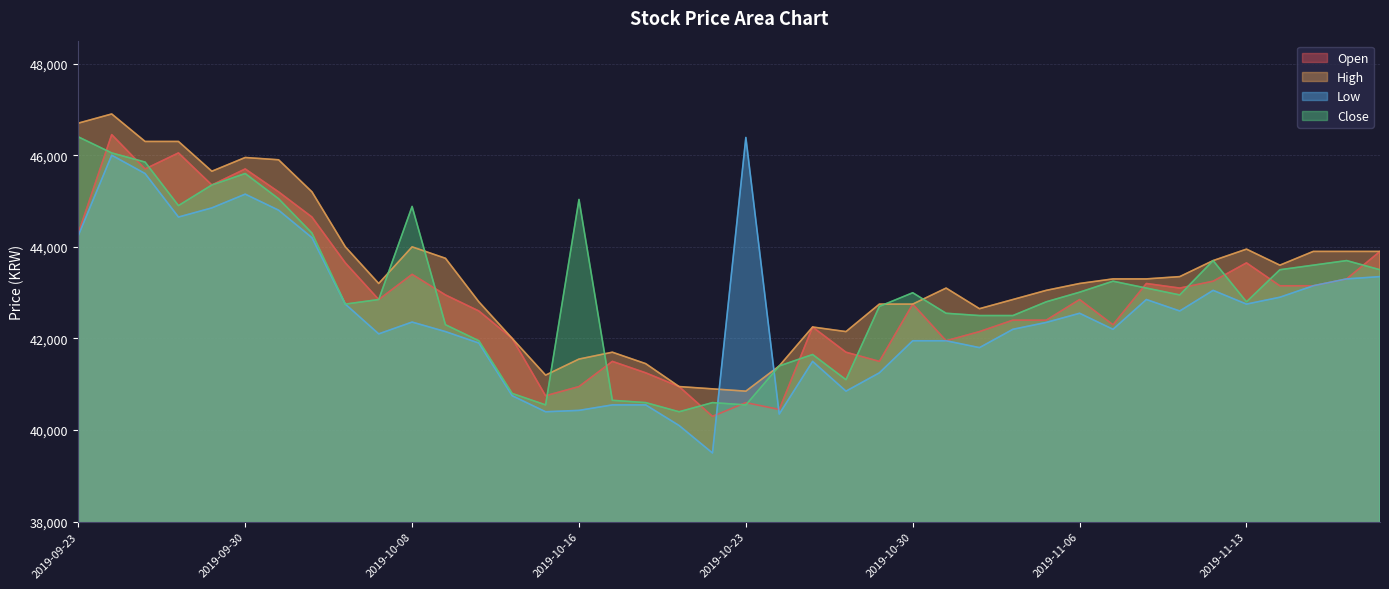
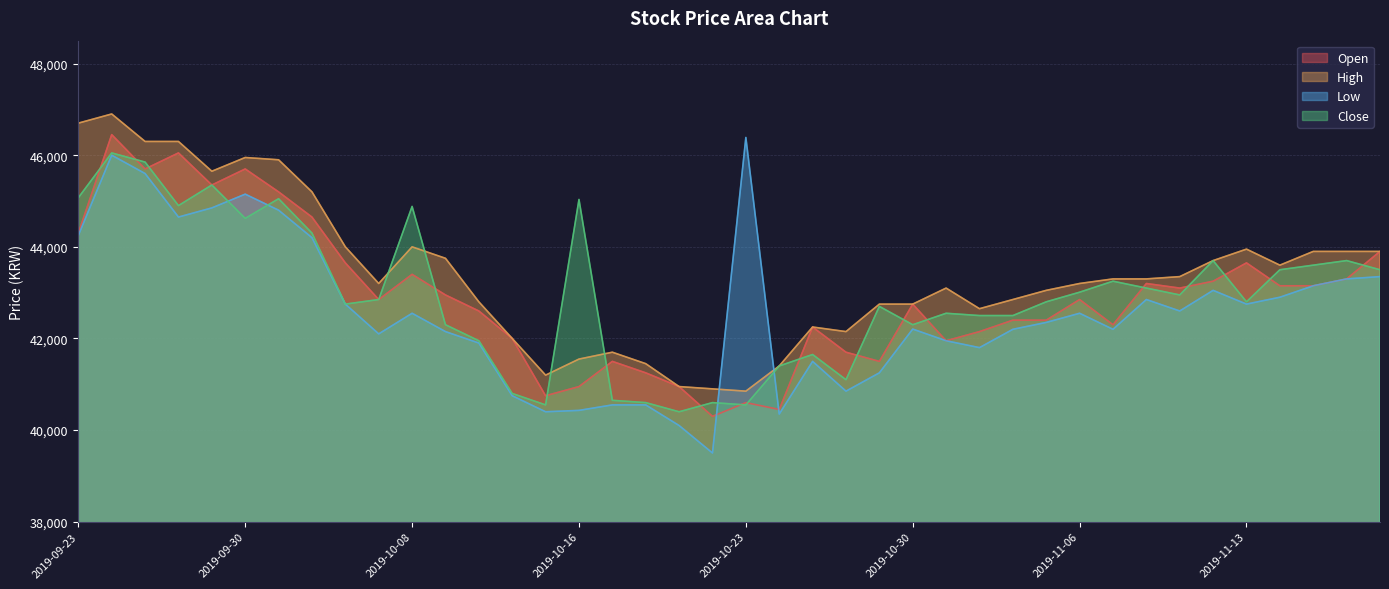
  {
    "Low": {
      "2019-09-30": "45,200",
-     "2019-10-08": "42,400",
+     "2019-10-08": "42,600",
      "2019-10-16": "40,400",
      "2019-10-23": "46,400",
-     "2019-10-30": "42,000",
+     "2019-10-30": "42,200",
      "2019-11-06": "42,600"
    },
    "Close": {
-     "2019-09-23": "46,400",
-     "2019-09-30": "45,600",
+     "2019-09-23": "45,100",
+     "2019-09-30": "44,600",
      "2019-10-08": "44,900",
      "2019-10-16": "45,000",
-     "2019-10-30": "43,000",
+     "2019-10-30": "42,300",
      "2019-11-06": "43,000"
    }
  }
